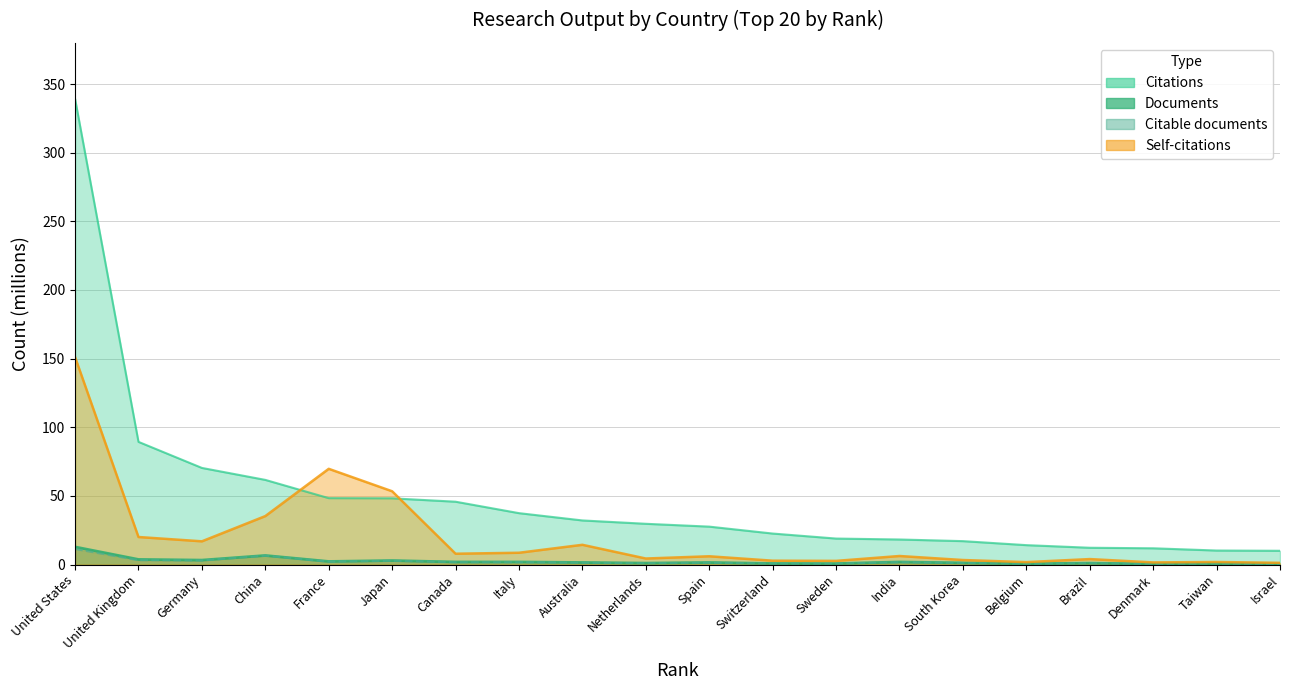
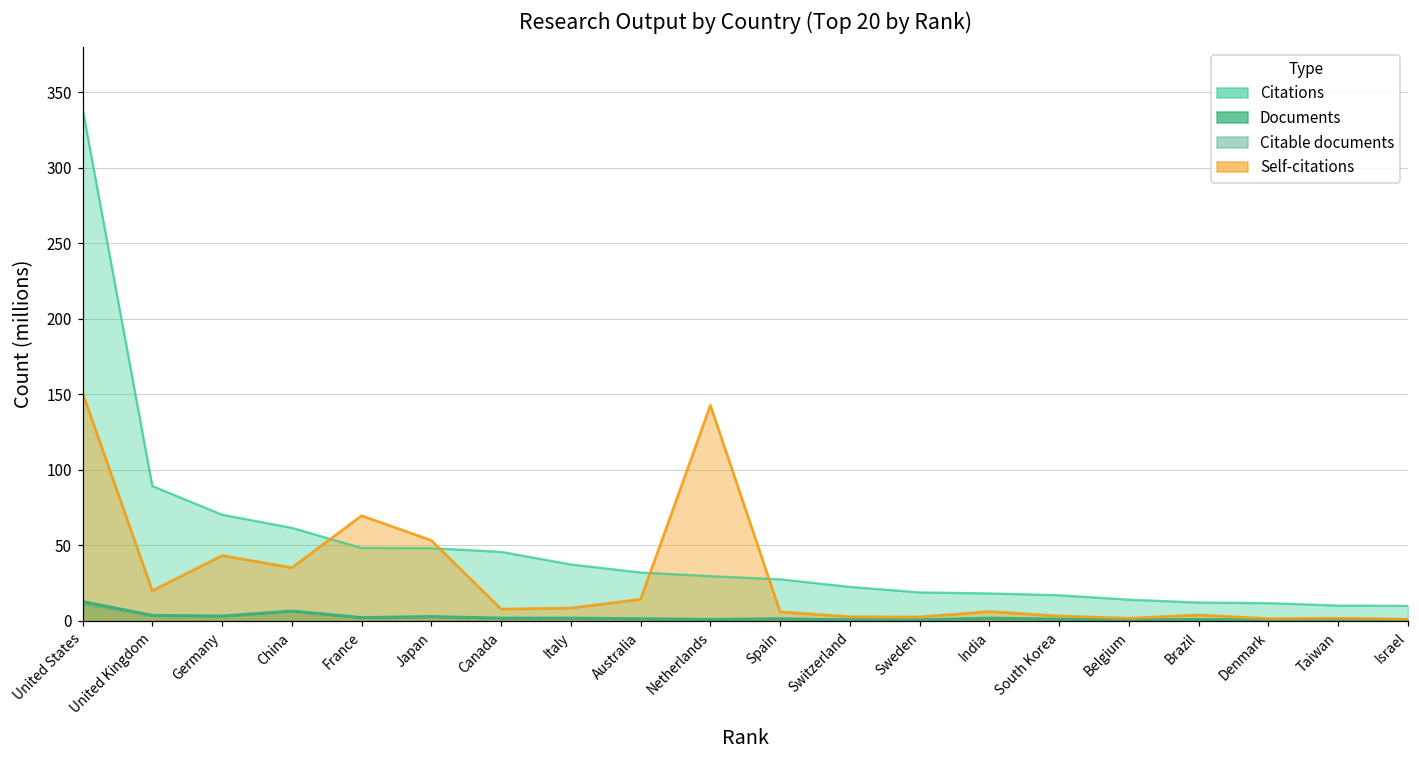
  {
    "Self-citations": {
      "United States": 151,
      "United Kingdom": 20,
-     "Germany": 17,
+     "Germany": 43,
      "China": 35,
      "France": 70,
      "Japan": 53,
      "Canada": 8,
      "Italy": 9,
      "Australia": 14,
-     "Netherlands": 4,
+     "Netherlands": 143,
      "Spain": 6,
      "Switzerland": 3,
      "Sweden": 3,
      "India": 6,
      "South Korea": 3,
      "Brazil": 4
    }
  }
